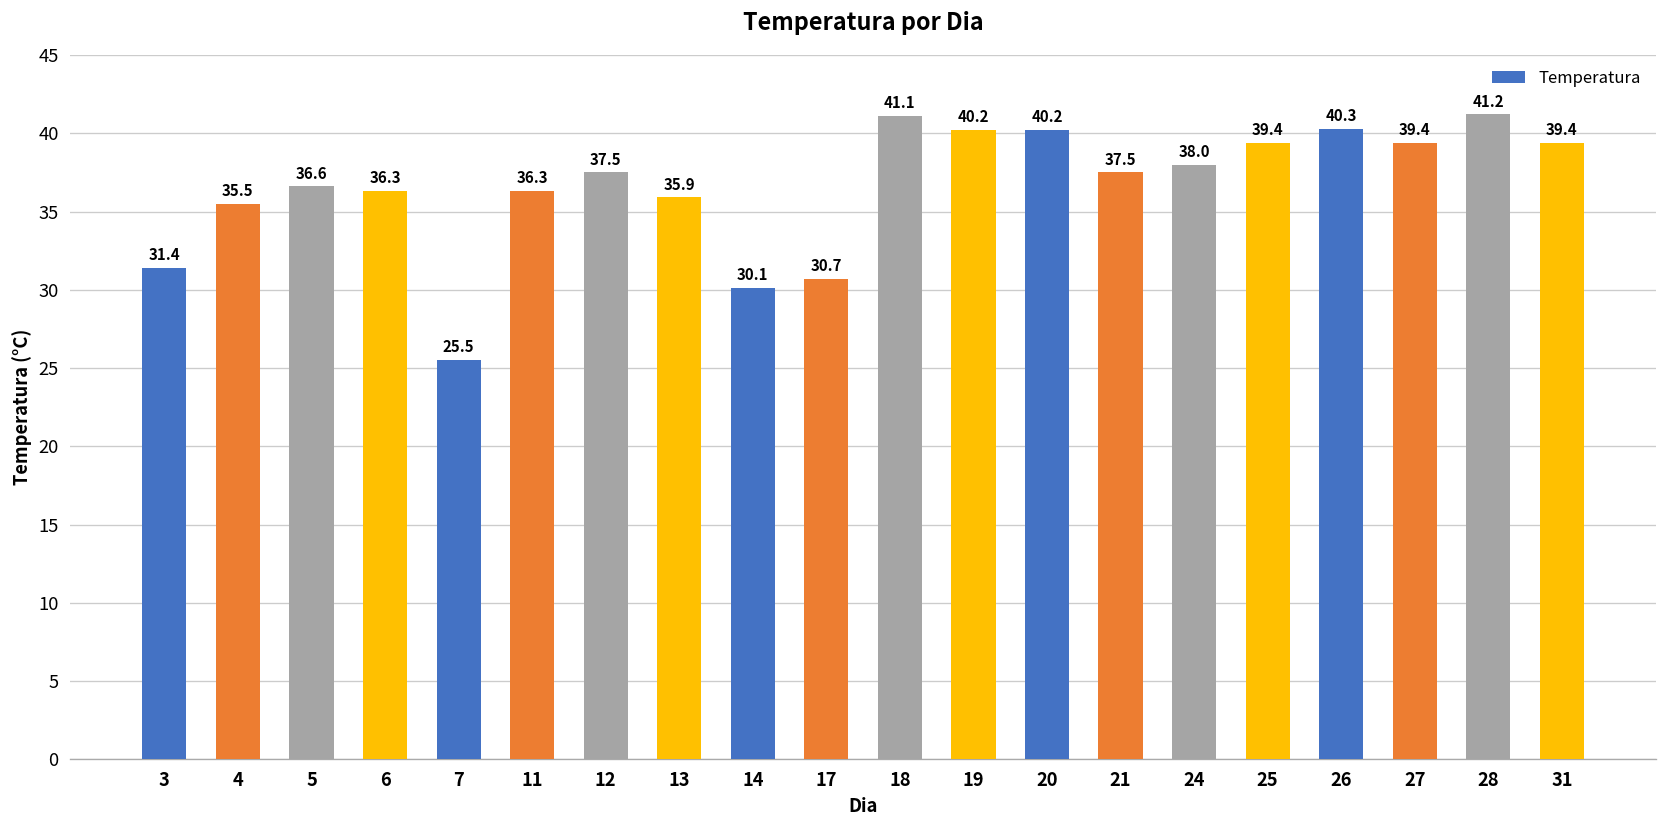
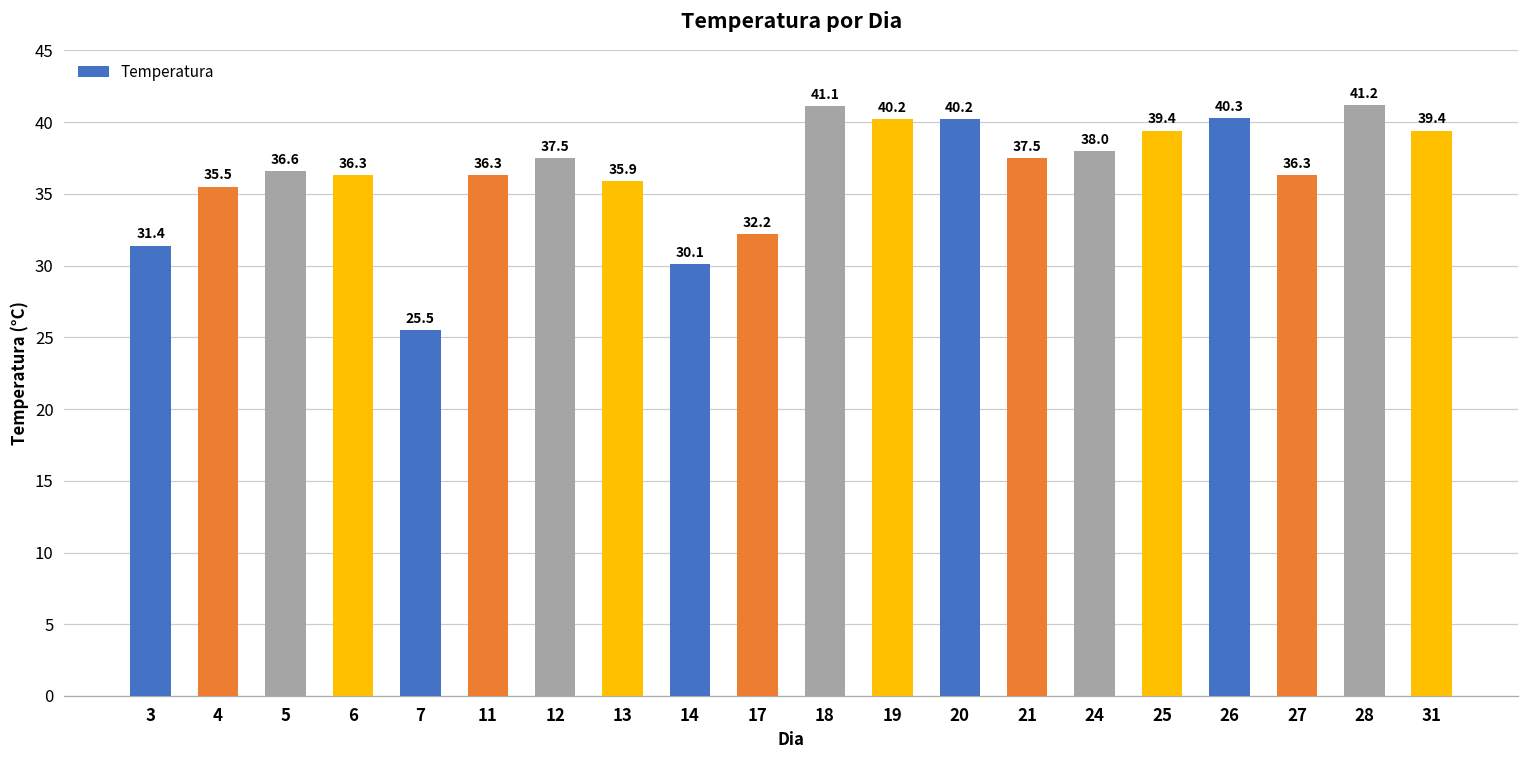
  {
    "3": 31.4,
    "4": 35.5,
    "5": 36.6,
    "6": 36.3,
    "7": 25.5,
    "11": 36.3,
    "12": 37.5,
    "13": 35.9,
    "14": 30.1,
-   "17": 30.7,
+   "17": 32.2,
    "18": 41.1,
    "19": 40.2,
    "20": 40.2,
    "21": 37.5,
    "24": 38.0,
    "25": 39.4,
    "26": 40.3,
-   "27": 39.4,
+   "27": 36.3,
    "28": 41.2,
    "31": 39.4
  }
